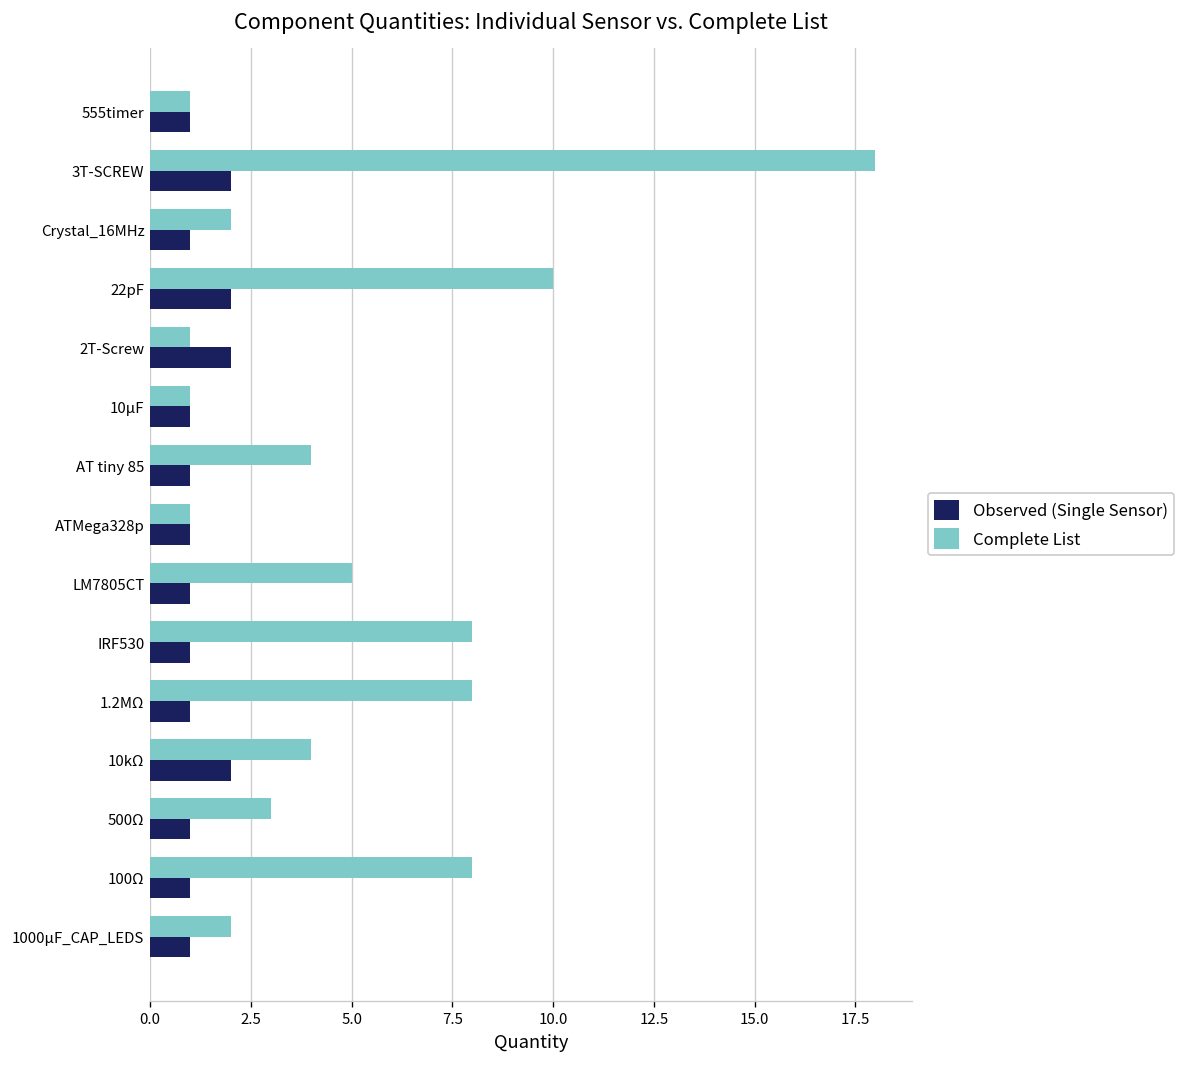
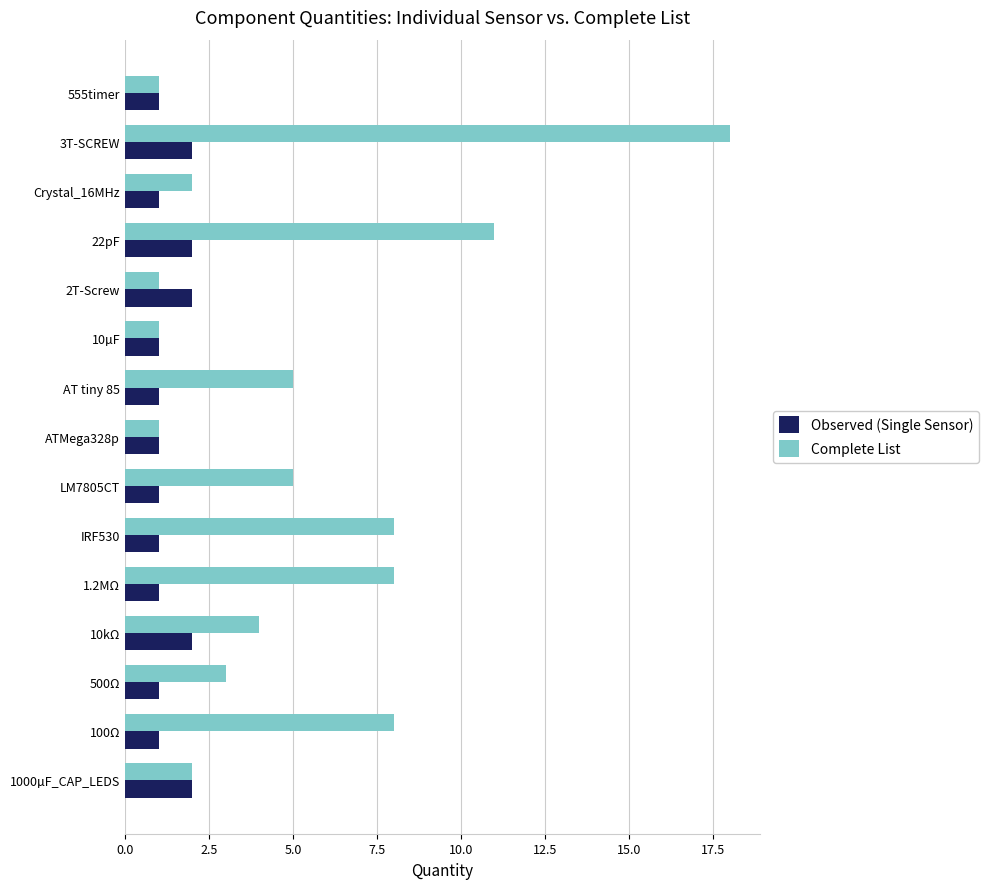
  {
    "Observed (Single Sensor)": {
      "555timer": 1,
      "3T-SCREW": 2,
      "Crystal_16MHz": 1,
      "22pF": 2,
      "2T-Screw": 2,
      "10µF": 1,
      "AT tiny 85": 1,
      "ATMega328p": 1,
      "LM7805CT": 1,
      "IRF530": 1,
      "1.2MΩ": 1,
      "10kΩ": 2,
      "500Ω": 1,
      "100Ω": 1,
-     "1000µF_CAP_LEDS": 1
+     "1000µF_CAP_LEDS": 2
    },
    "Complete List": {
      "555timer": 1,
      "3T-SCREW": 18,
      "Crystal_16MHz": 2,
-     "22pF": 10,
+     "22pF": 11,
      "2T-Screw": 1,
      "10µF": 1,
-     "AT tiny 85": 4,
+     "AT tiny 85": 5,
      "ATMega328p": 1,
      "LM7805CT": 5,
      "IRF530": 8,
      "1.2MΩ": 8,
      "10kΩ": 4,
      "500Ω": 3,
      "100Ω": 8,
      "1000µF_CAP_LEDS": 2
    }
  }
